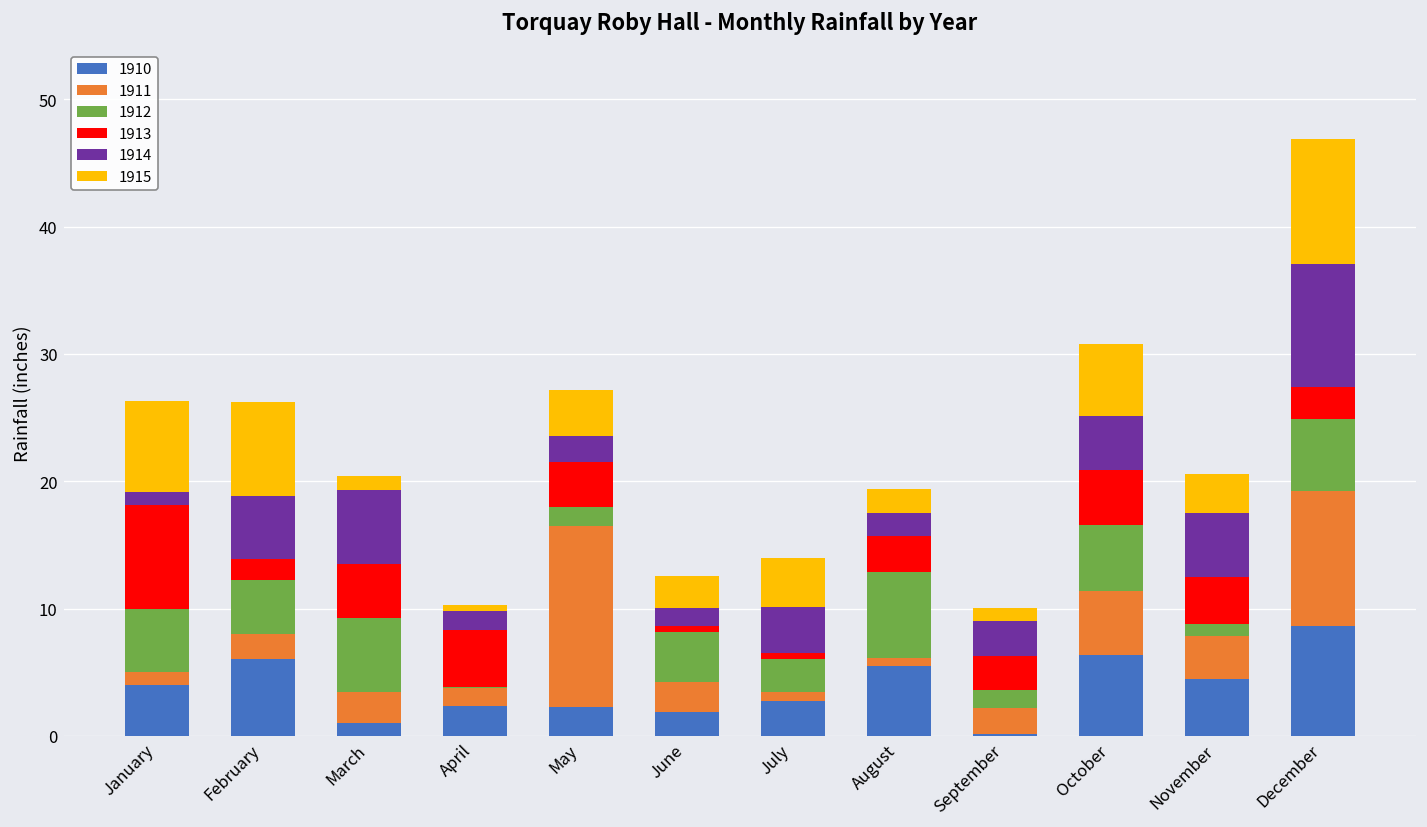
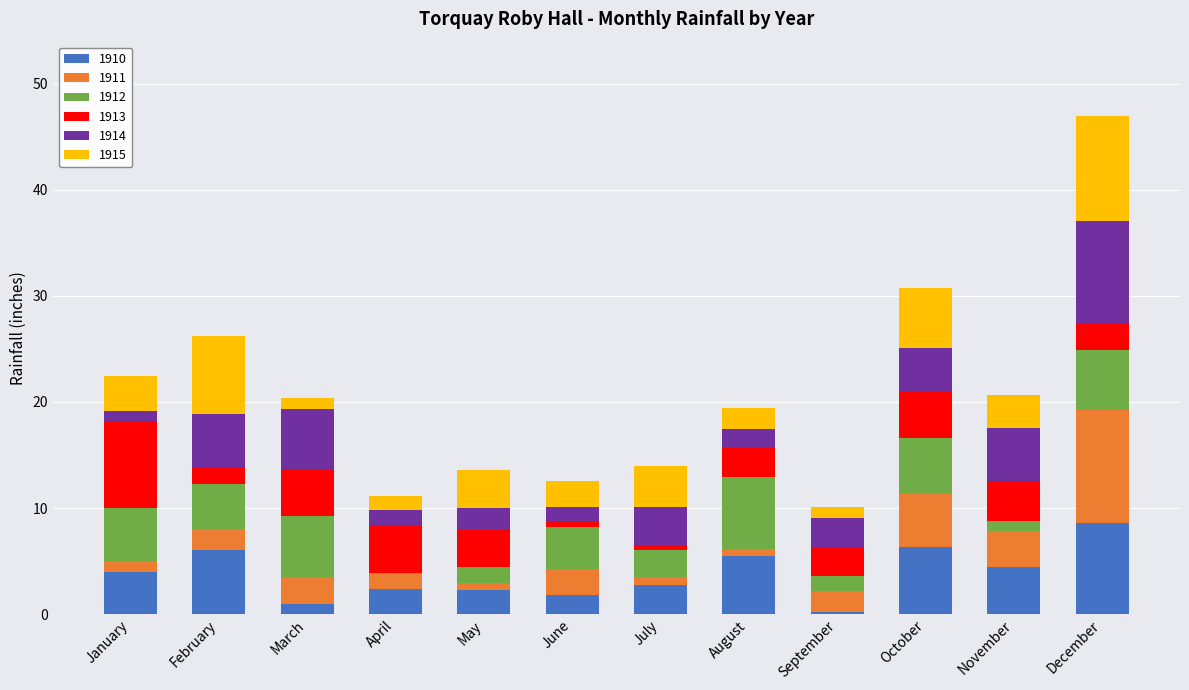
  {
    "1910": {
      "January": 4.0,
      "February": 6.0,
      "March": 1.0,
      "April": 2.4,
      "May": 2.2,
      "June": 1.9,
      "July": 2.8,
      "August": 5.5,
      "October": 6.4,
      "November": 4.4,
      "December": 8.6
    },
    "1911": {
      "January": 1.0,
      "February": 2.0,
      "March": 2.5,
      "April": 1.4,
-     "May": 14.2,
+     "May": 0.7,
      "June": 2.4,
      "July": 0.7,
      "August": 0.6,
      "September": 2.0,
      "October": 5.0,
      "November": 3.4,
      "December": 10.7
    },
    "1912": {
      "January": 5.0,
      "February": 4.3,
      "March": 5.8,
      "May": 1.5,
      "June": 4.0,
      "July": 2.6,
      "August": 6.8,
      "September": 1.4,
      "October": 5.2,
      "November": 0.9,
      "December": 5.6
    },
    "1913": {
      "January": 8.1,
      "February": 1.6,
      "March": 4.3,
      "April": 4.4,
      "May": 3.5,
      "June": 0.5,
      "July": 0.5,
      "August": 2.8,
      "September": 2.6,
      "October": 4.3,
      "November": 3.7,
      "December": 2.5
    },
    "1914": {
      "January": 1.0,
      "February": 4.9,
      "March": 5.8,
      "April": 1.6,
      "May": 2.0,
      "June": 1.4,
      "July": 3.6,
      "August": 1.8,
      "September": 2.8,
      "October": 4.2,
      "November": 5.0,
      "December": 9.6
    },
    "1915": {
-     "January": 7.1,
+     "January": 3.3,
      "February": 7.4,
      "March": 1.1,
-     "April": 0.4,
+     "April": 1.2,
      "May": 3.6,
      "June": 2.5,
      "July": 3.8,
      "August": 1.9,
      "September": 1.0,
      "October": 5.7,
      "November": 3.1,
      "December": 9.9
    }
  }
